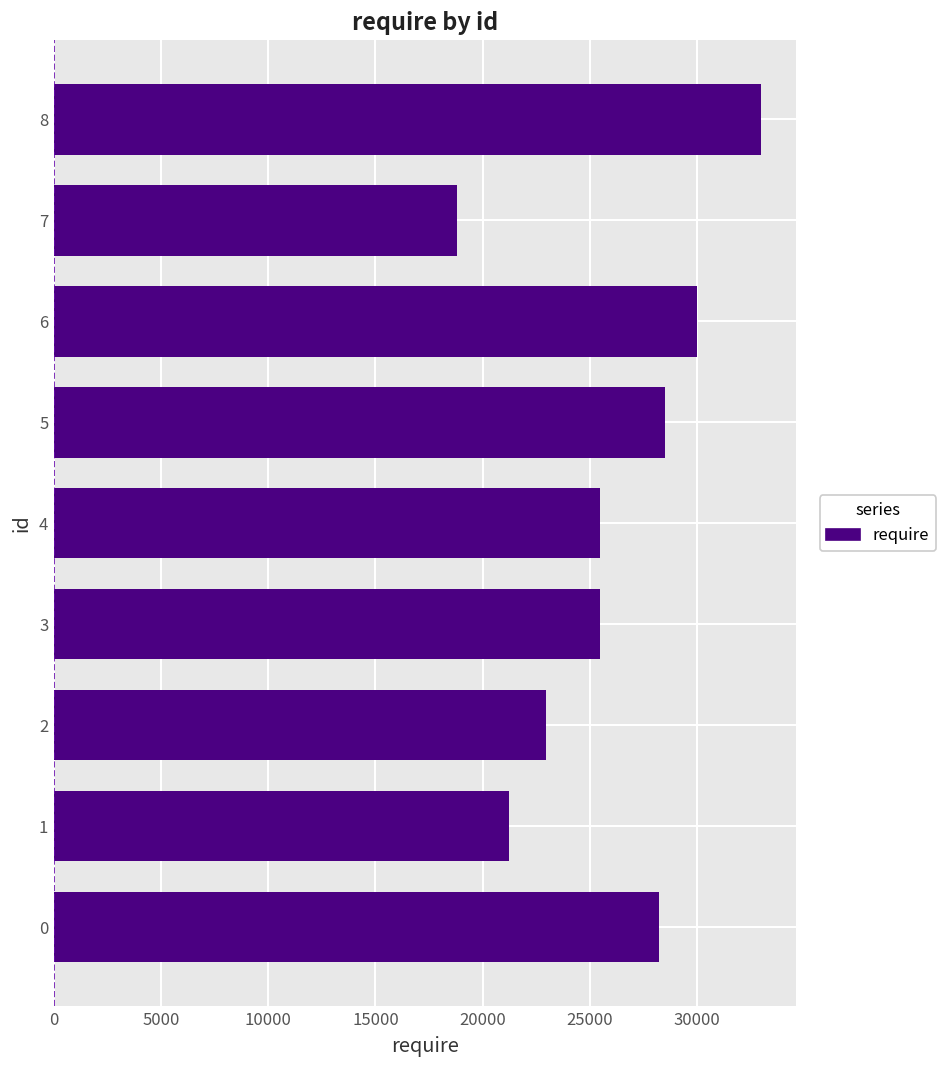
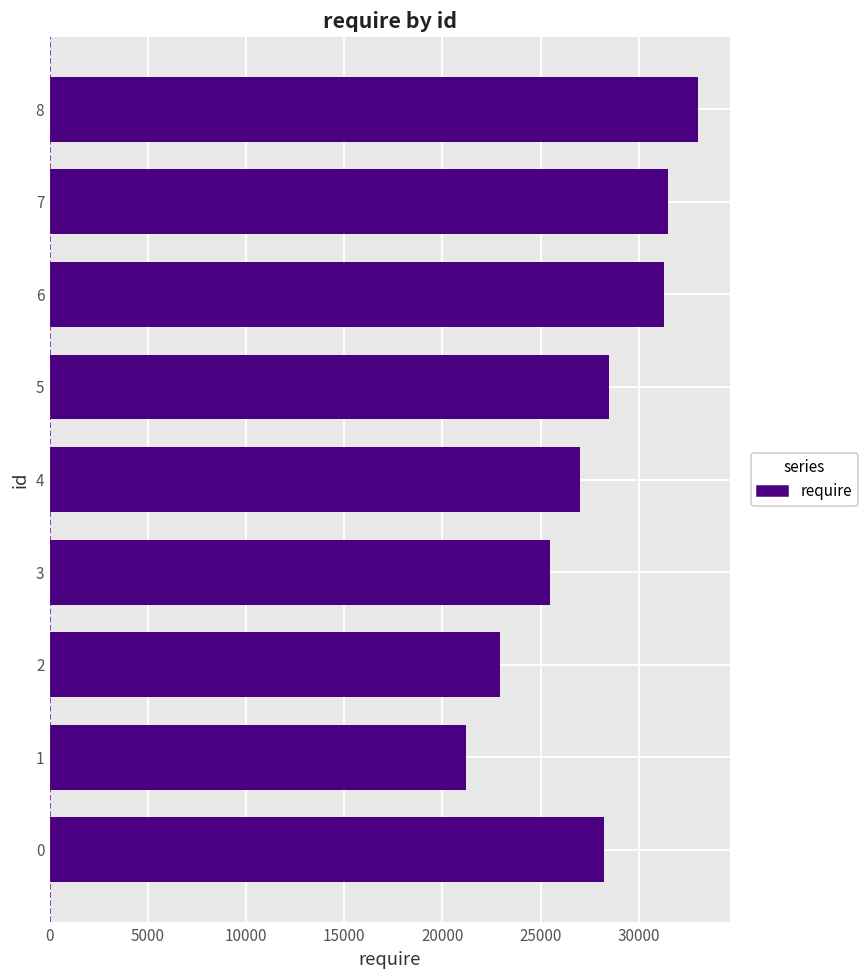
  {
    "8": 33000,
-   "7": 18800,
-   "6": 30000,
+   "7": 31500,
+   "6": 31300,
    "5": 28500,
-   "4": 25500,
+   "4": 27000,
    "3": 25500,
    "2": 22900,
    "1": 21200,
    "0": 28200
  }
